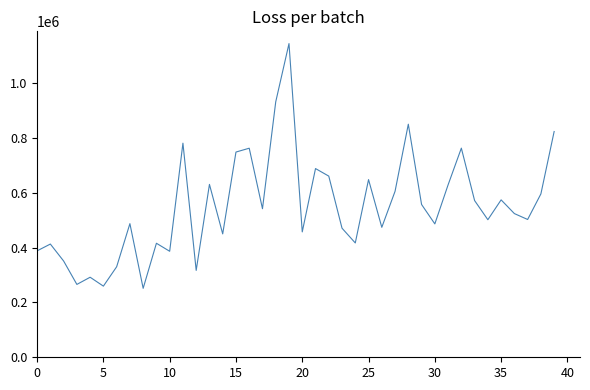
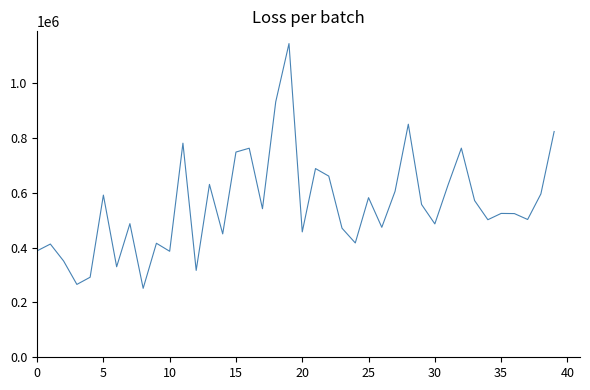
  {
    "0": 390000,
-   "5": 260000,
+   "5": 590000,
    "10": 390000,
    "15": 750000,
    "20": 460000,
-   "25": 650000,
+   "25": 580000,
    "30": 490000,
-   "35": 570000
+   "35": 520000
  }
